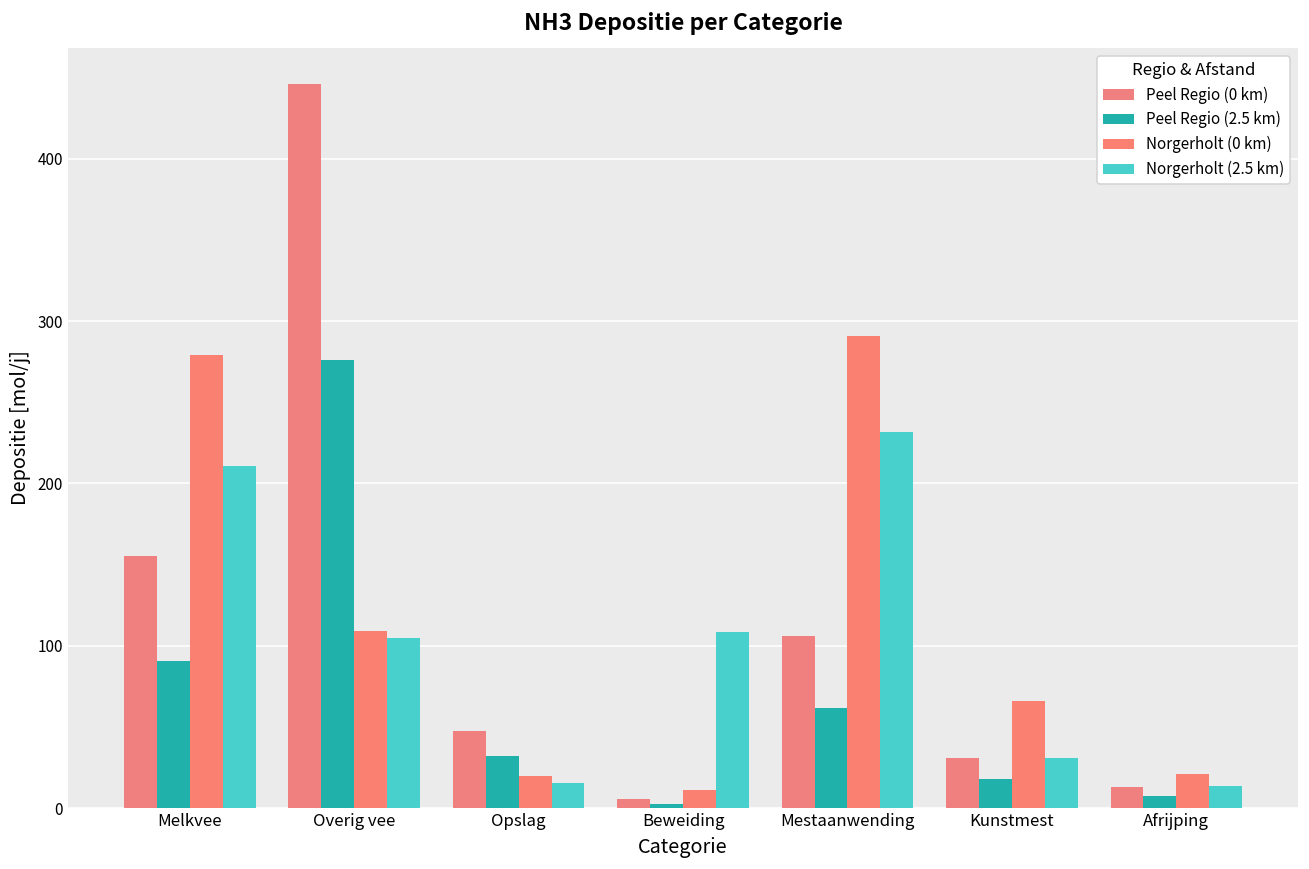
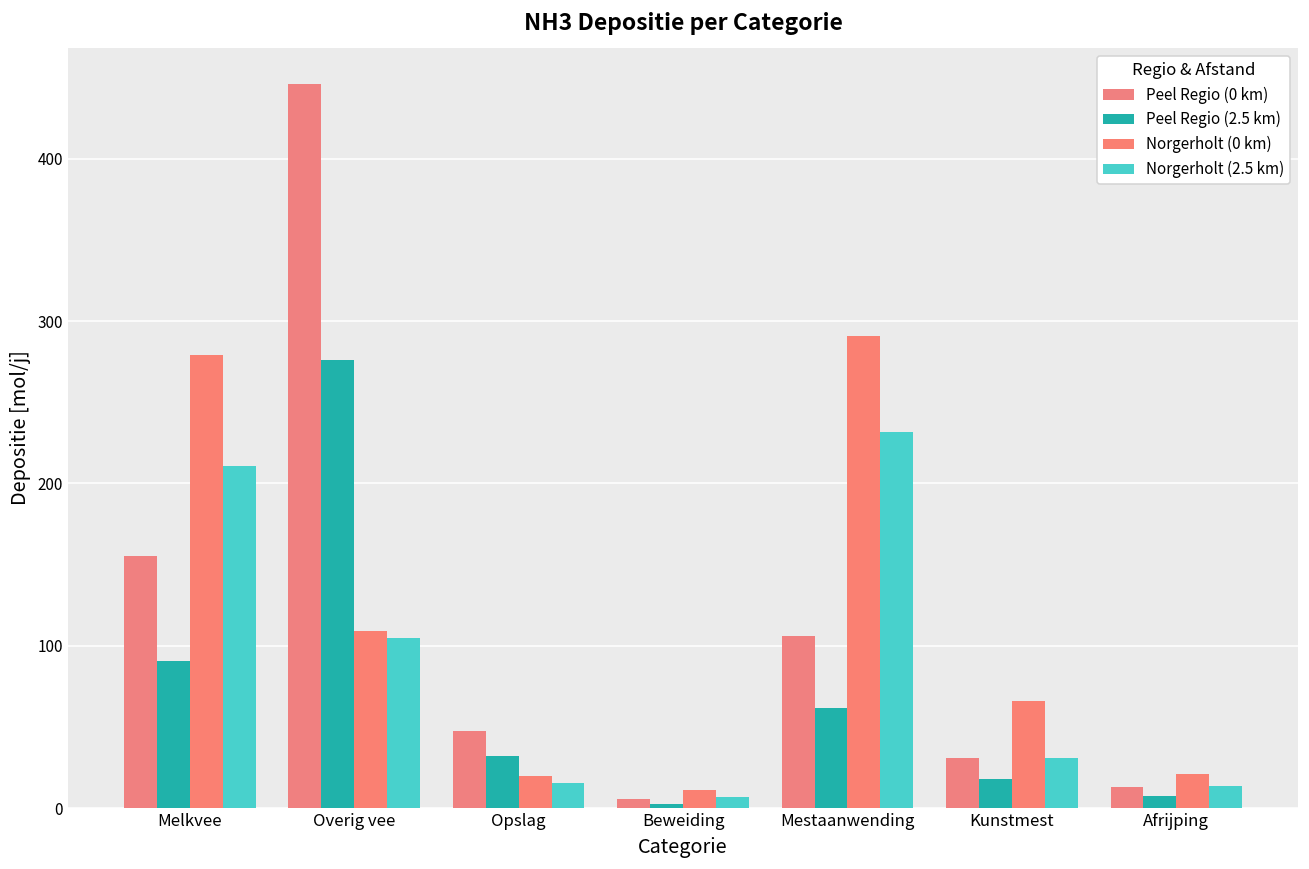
  {
    "Peel Regio (2.5 km)": {
      "Melkvee": 91,
      "Overig vee": 276,
      "Opslag": 32,
      "Beweiding": 3,
      "Mestaanwending": 62,
      "Kunstmest": 18,
      "Afrijping": 8
    },
    "Norgerholt (2.5 km)": {
      "Melkvee": 211,
      "Overig vee": 105,
      "Opslag": 16,
-     "Beweiding": 108,
+     "Beweiding": 7,
      "Mestaanwending": 232,
      "Kunstmest": 31,
      "Afrijping": 14
    }
  }
